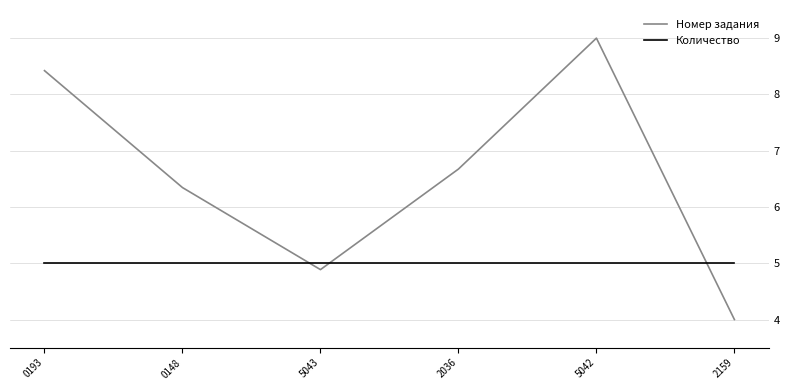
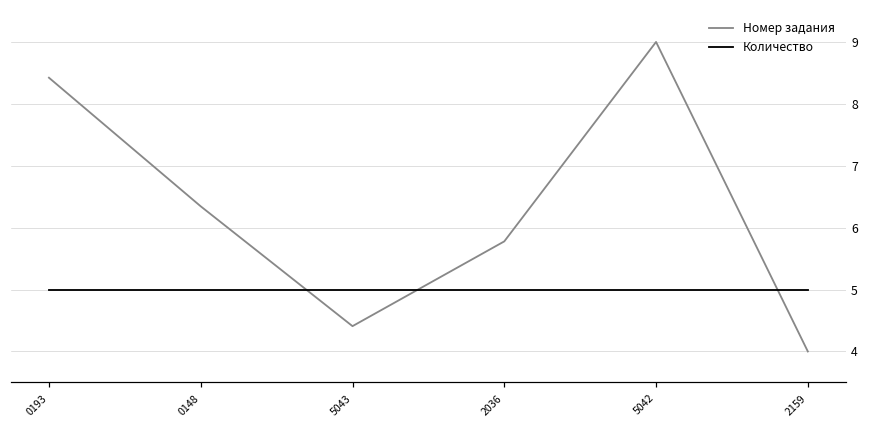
  {
    "Номер задания": {
      "0193": 8.4,
      "0148": 6.3,
-     "5043": 4.9,
-     "2036": 6.7,
+     "5043": 4.4,
+     "2036": 5.8,
      "5042": 9.0,
      "2159": 4.0
    },
    "Количество": {
      "0193": 5.0,
      "0148": 5.0,
      "5043": 5.0,
      "2036": 5.0,
      "5042": 5.0,
      "2159": 5.0
    }
  }
